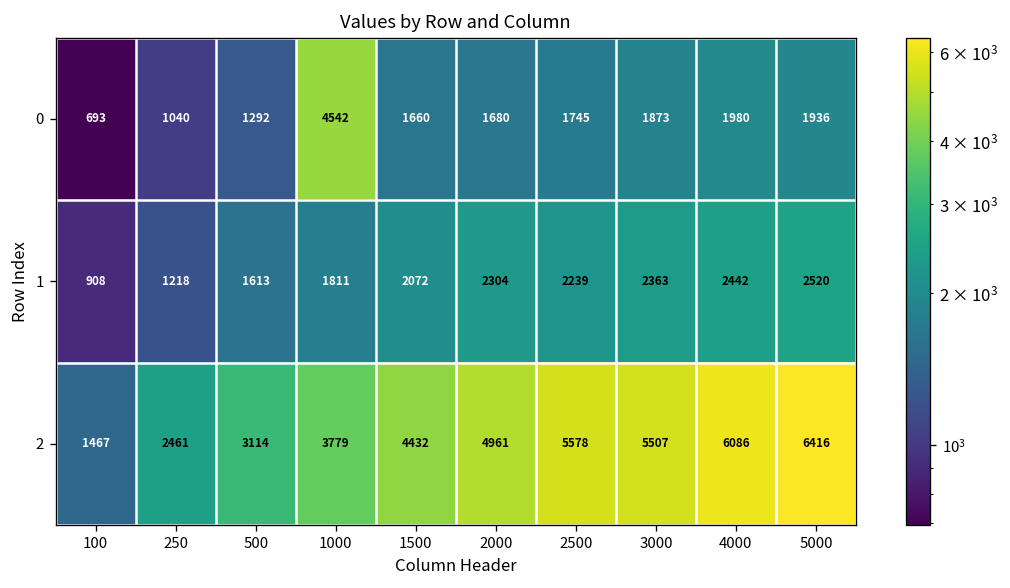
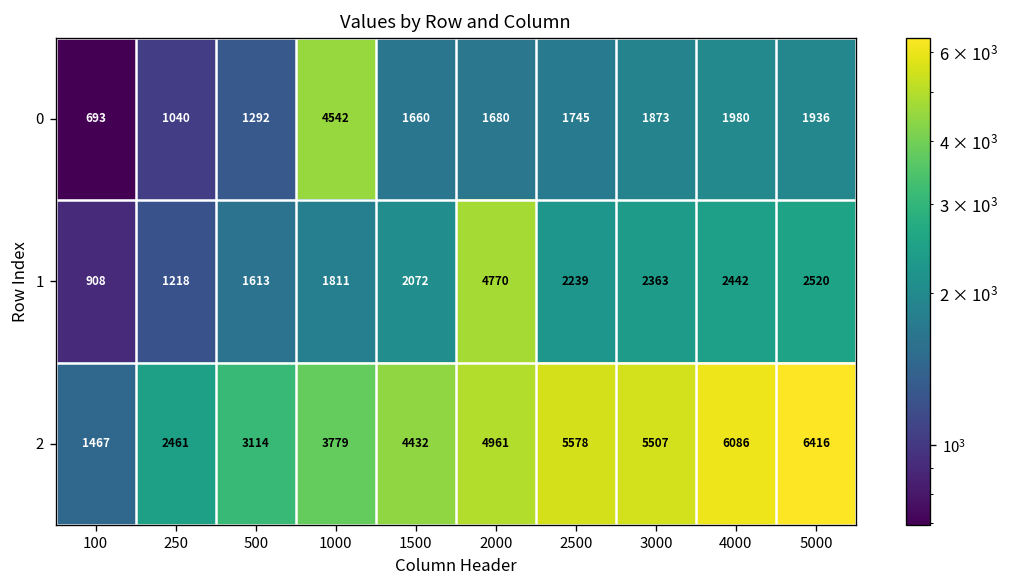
  {
    "0": {
      "100": 693,
      "250": 1040,
      "500": 1292,
      "1000": 4542,
      "1500": 1660,
      "2000": 1680,
      "2500": 1745,
      "3000": 1873,
      "4000": 1980,
      "5000": 1936
    },
    "1": {
      "100": 908,
      "250": 1218,
      "500": 1613,
      "1000": 1811,
      "1500": 2072,
-     "2000": 2304,
+     "2000": 4770,
      "2500": 2239,
      "3000": 2363,
      "4000": 2442,
      "5000": 2520
    },
    "2": {
      "100": 1467,
      "250": 2461,
      "500": 3114,
      "1000": 3779,
      "1500": 4432,
      "2000": 4961,
      "2500": 5578,
      "3000": 5507,
      "4000": 6086,
      "5000": 6416
    }
  }
